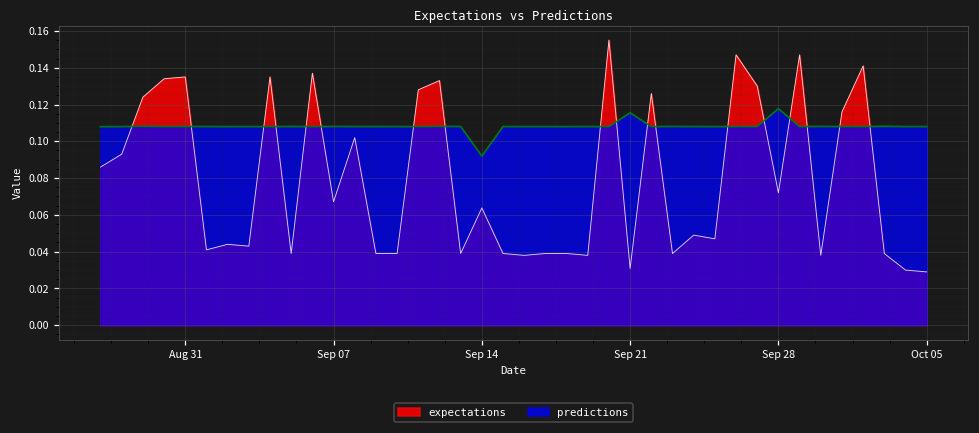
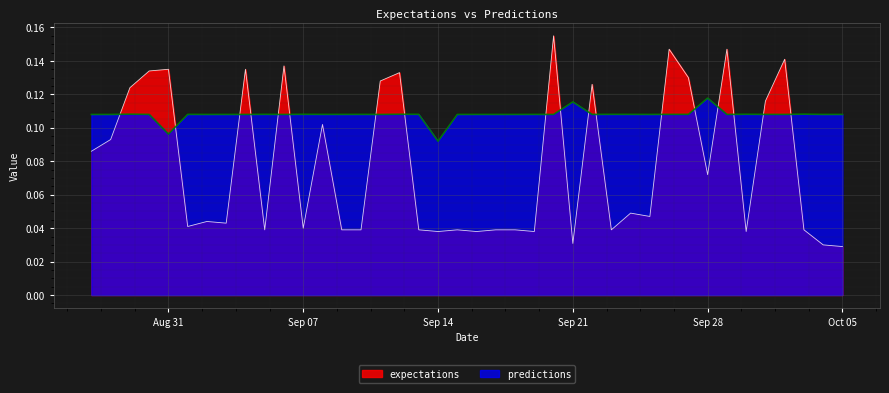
  {
    "expectations": {
      "Aug 31": 0.135,
-     "Sep 07": 0.067,
-     "Sep 14": 0.064,
+     "Sep 07": 0.040,
+     "Sep 14": 0.038,
      "Sep 21": 0.031,
      "Sep 28": 0.072,
      "Oct 05": 0.029
    },
    "predictions": {
-     "Aug 31": 0.108,
+     "Aug 31": 0.096,
      "Sep 07": 0.108,
      "Sep 14": 0.092,
      "Sep 21": 0.115,
      "Sep 28": 0.118,
      "Oct 05": 0.108
    }
  }
